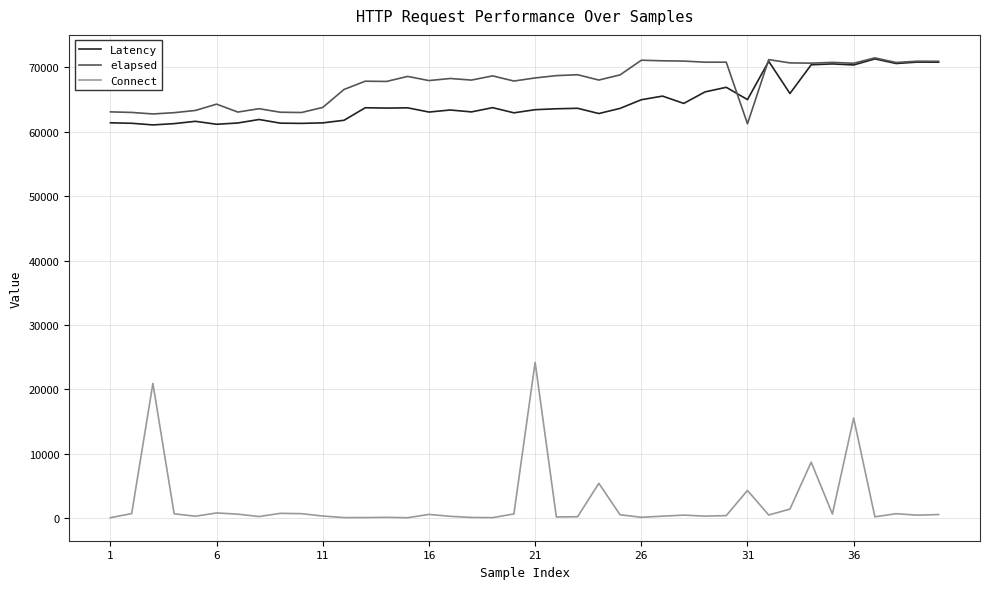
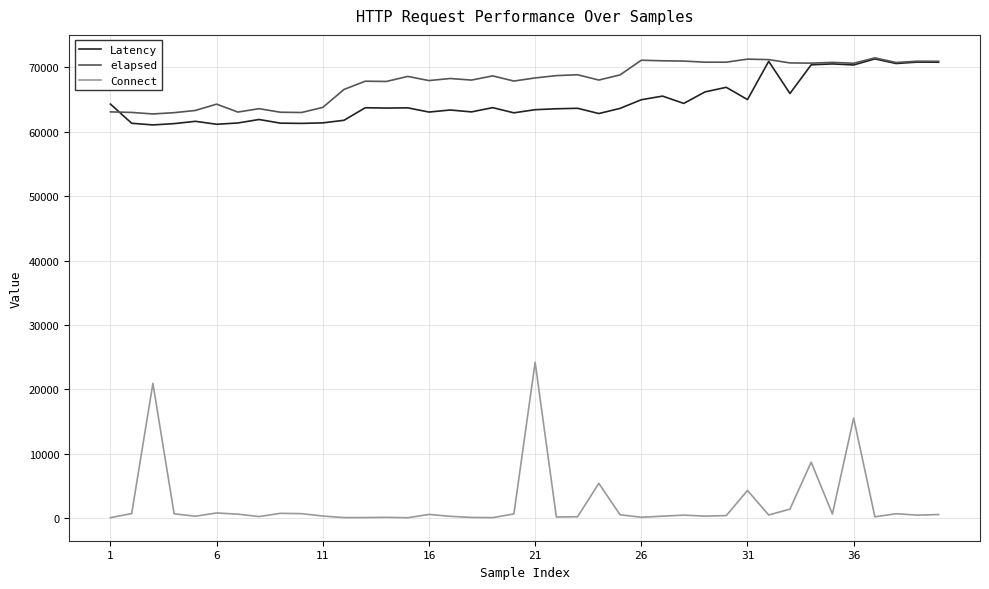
  {
    "Latency": {
-     "1": 61000,
+     "1": 64000,
      "6": 61000,
      "11": 61000,
      "16": 63000,
      "21": 63000,
      "26": 65000,
      "31": 65000
    },
    "elapsed": {
      "1": 63000,
      "6": 64000,
      "11": 64000,
      "16": 68000,
      "21": 68000,
      "26": 71000,
-     "31": 61000
+     "31": 71000
    },
    "Connect": {
      "1": 0,
      "6": 1000,
      "11": 0,
      "16": 1000,
      "21": 24000,
      "26": 0,
      "31": 4000,
      "36": 16000
    }
  }
